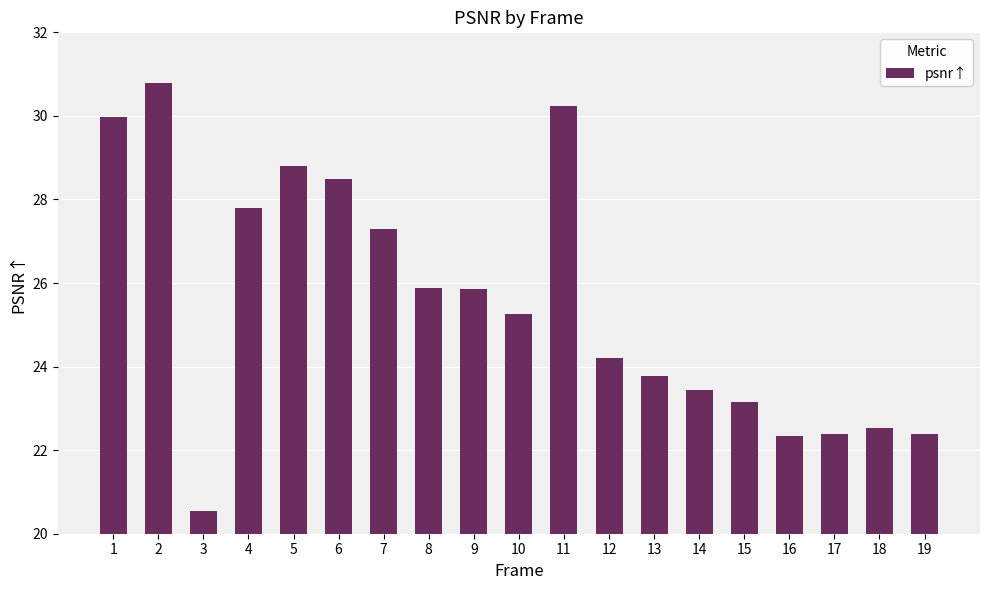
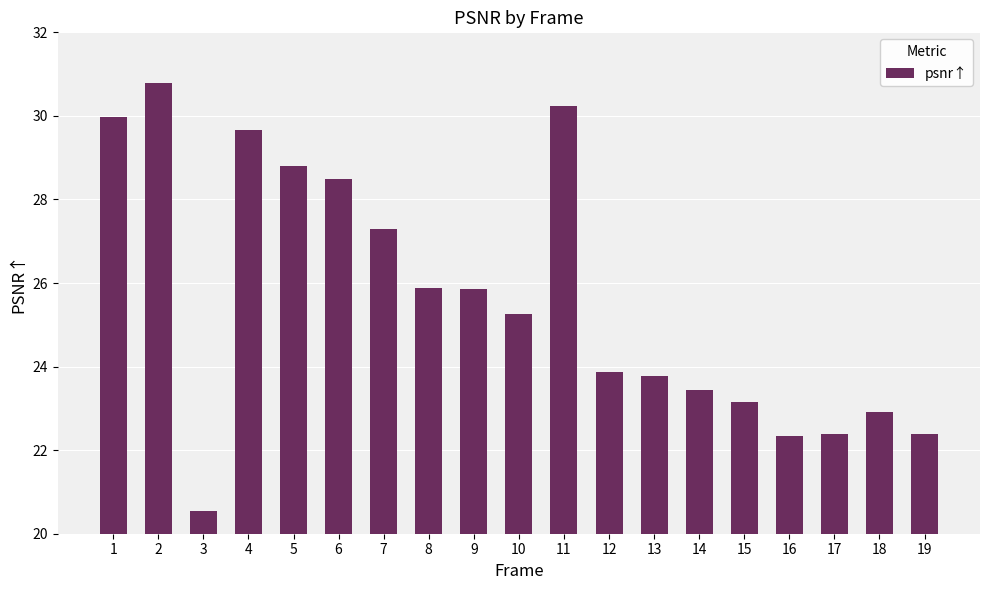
  {
    "1": 30.0,
    "2": 30.8,
    "3": 20.5,
-   "4": 27.8,
+   "4": 29.7,
    "5": 28.8,
    "6": 28.5,
    "7": 27.3,
    "8": 25.9,
    "9": 25.9,
    "10": 25.3,
    "11": 30.2,
-   "12": 24.2,
+   "12": 23.9,
    "13": 23.8,
    "14": 23.4,
    "15": 23.1,
    "16": 22.3,
    "17": 22.4,
-   "18": 22.5,
+   "18": 22.9,
    "19": 22.4
  }
